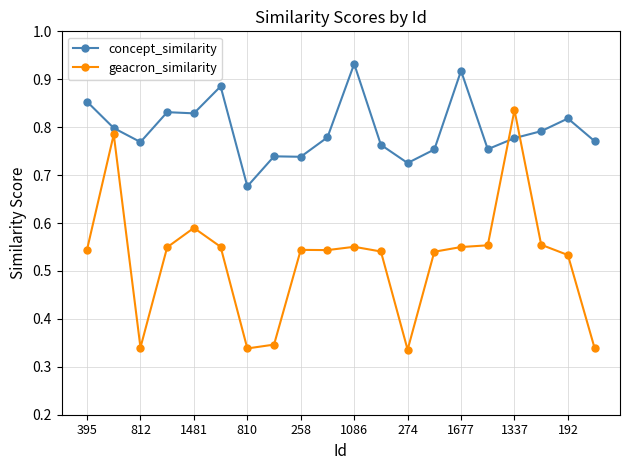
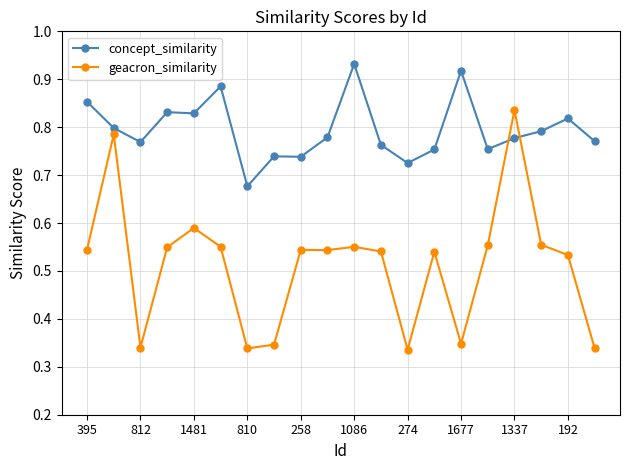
  {
    "concept_similarity": {
      "395": 0.85,
      "812": 0.77,
      "1481": 0.83,
      "810": 0.68,
      "258": 0.74,
      "1086": 0.93,
      "274": 0.73,
      "1677": 0.92,
      "1337": 0.78,
      "192": 0.82
    },
    "geacron_similarity": {
      "395": 0.54,
      "812": 0.34,
      "1481": 0.59,
      "810": 0.34,
      "258": 0.54,
      "1086": 0.55,
      "274": 0.34,
-     "1677": 0.55,
+     "1677": 0.35,
      "1337": 0.84,
      "192": 0.53
    }
  }
